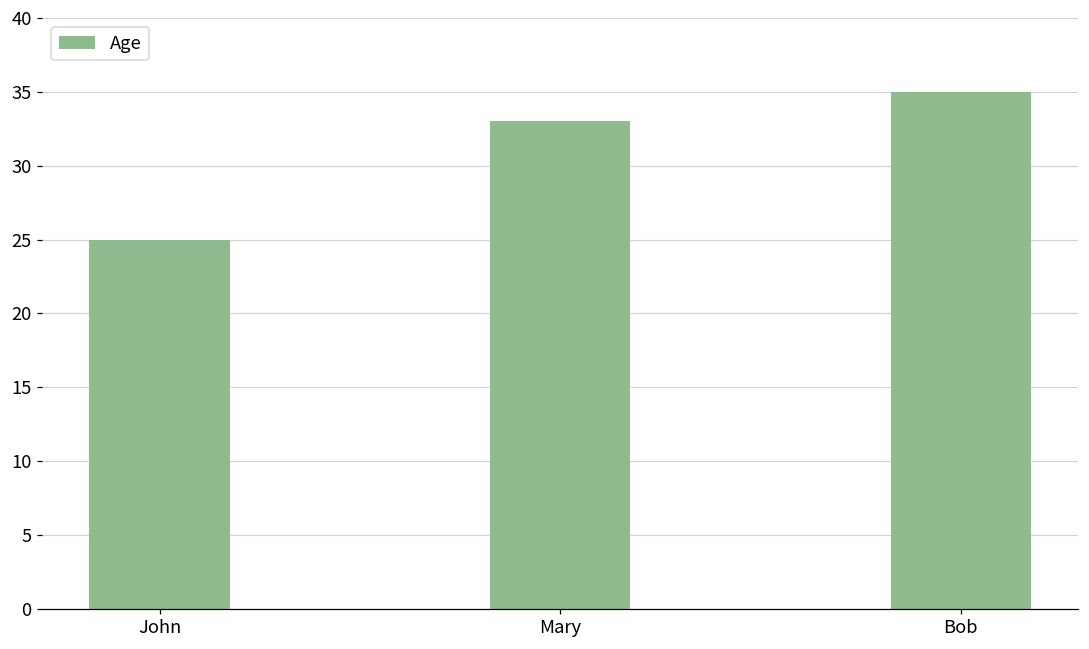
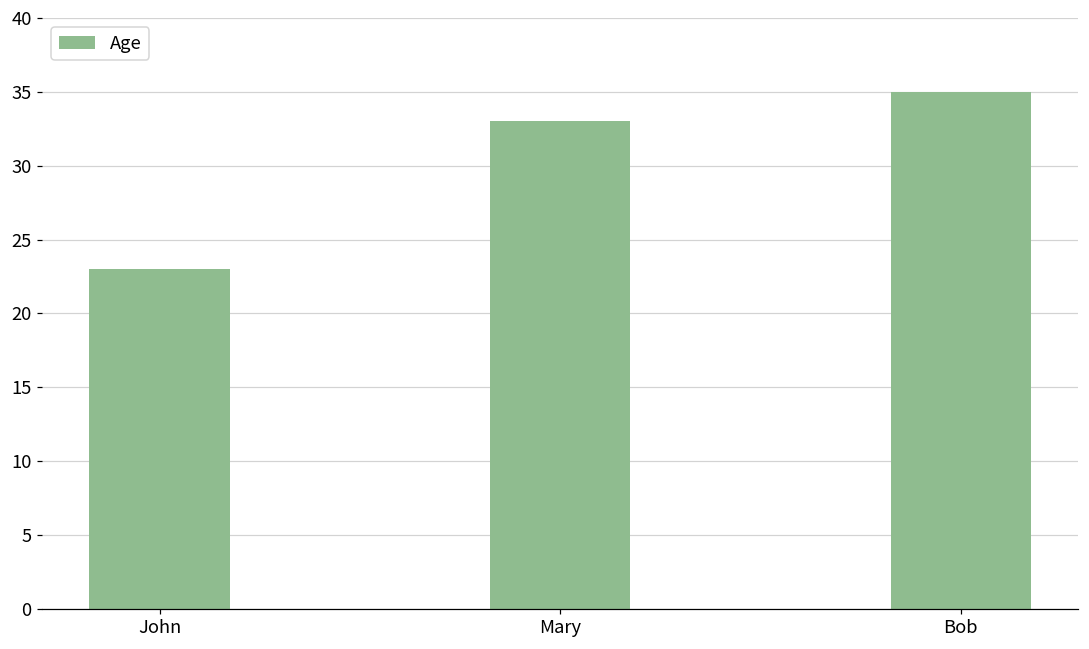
  {
-   "John": 25,
+   "John": 23,
    "Mary": 33,
    "Bob": 35
  }
